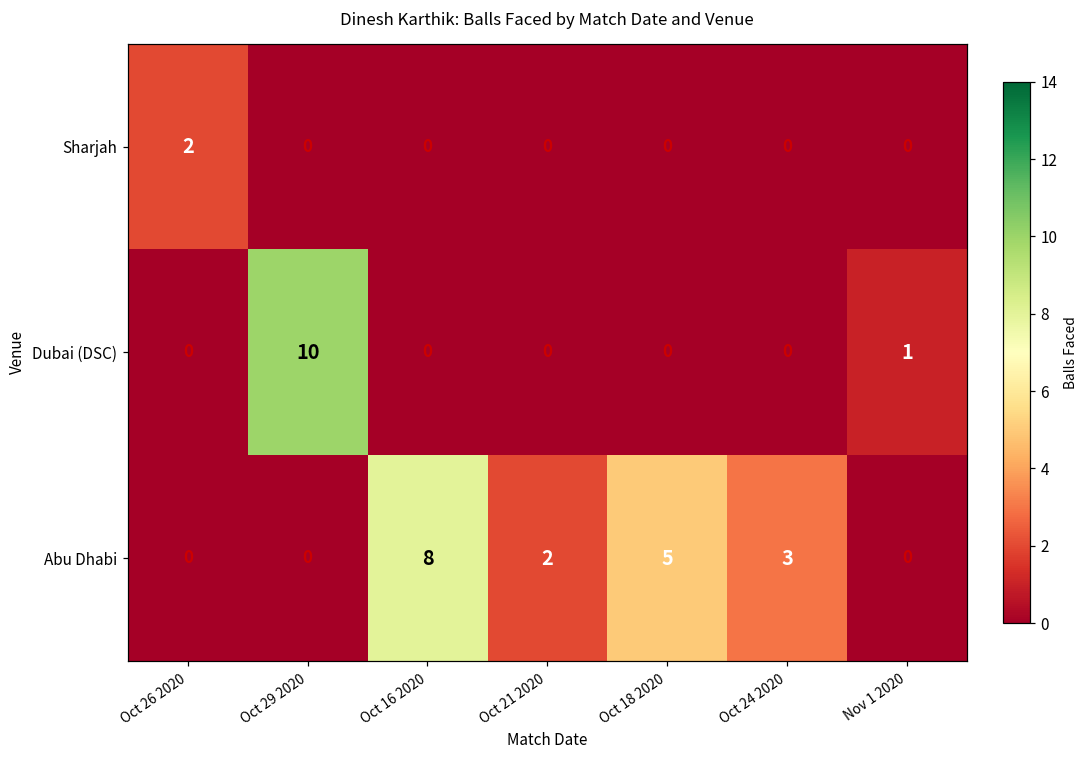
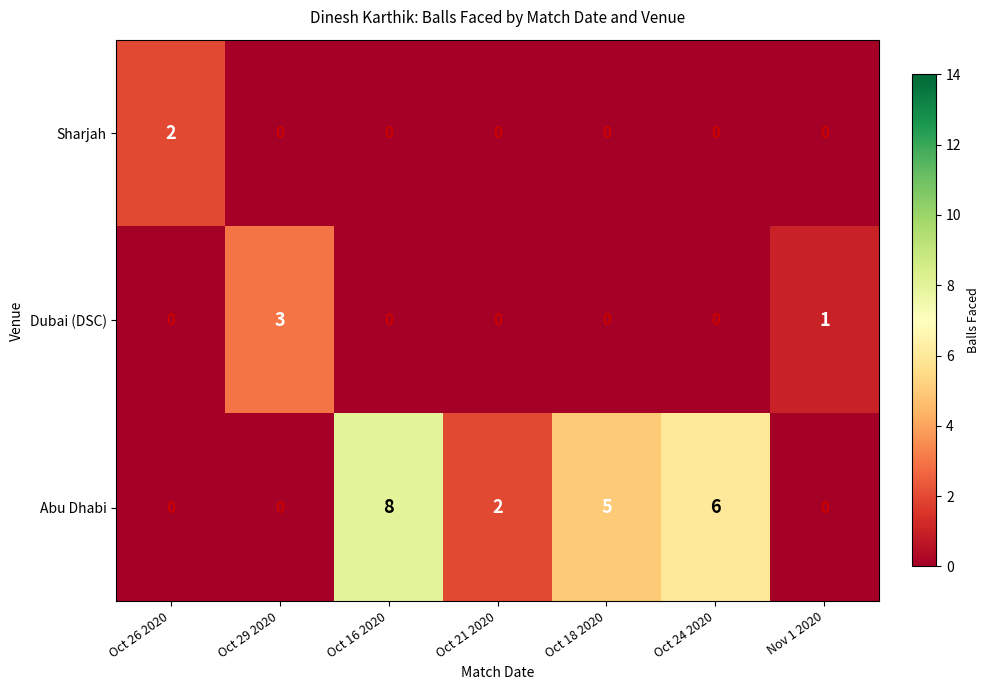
  {
    "Sharjah": {
      "Oct 26 2020": 2
    },
    "Dubai (DSC)": {
-     "Oct 29 2020": 10,
+     "Oct 29 2020": 3,
      "Nov 1 2020": 1
    },
    "Abu Dhabi": {
      "Oct 16 2020": 8,
      "Oct 21 2020": 2,
      "Oct 18 2020": 5,
-     "Oct 24 2020": 3
+     "Oct 24 2020": 6
    }
  }
